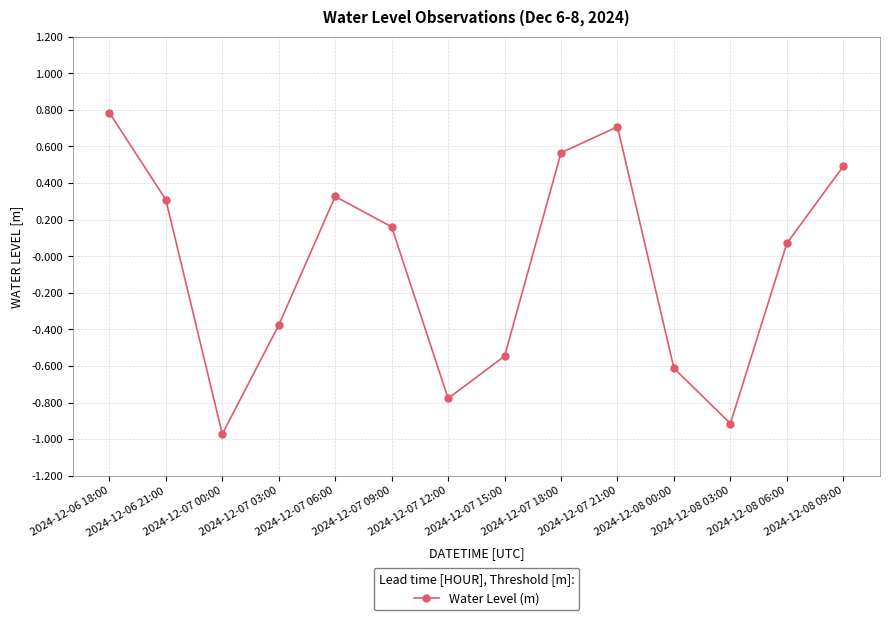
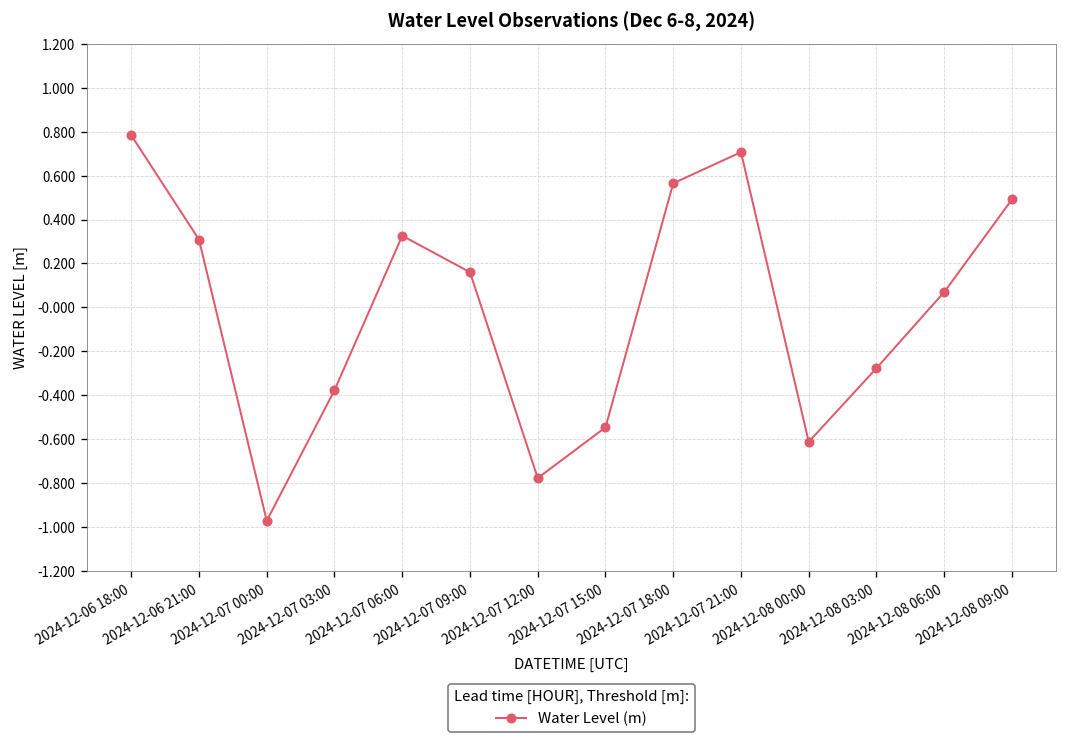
  {
    "2024-12-06 18:00": 0.78,
    "2024-12-06 21:00": 0.31,
    "2024-12-07 00:00": -0.97,
    "2024-12-07 03:00": -0.38,
    "2024-12-07 06:00": 0.33,
    "2024-12-07 09:00": 0.16,
    "2024-12-07 12:00": -0.78,
    "2024-12-07 15:00": -0.55,
    "2024-12-07 18:00": 0.57,
    "2024-12-07 21:00": 0.71,
    "2024-12-08 00:00": -0.61,
-   "2024-12-08 03:00": -0.91,
+   "2024-12-08 03:00": -0.28,
    "2024-12-08 06:00": 0.07,
    "2024-12-08 09:00": 0.49
  }
